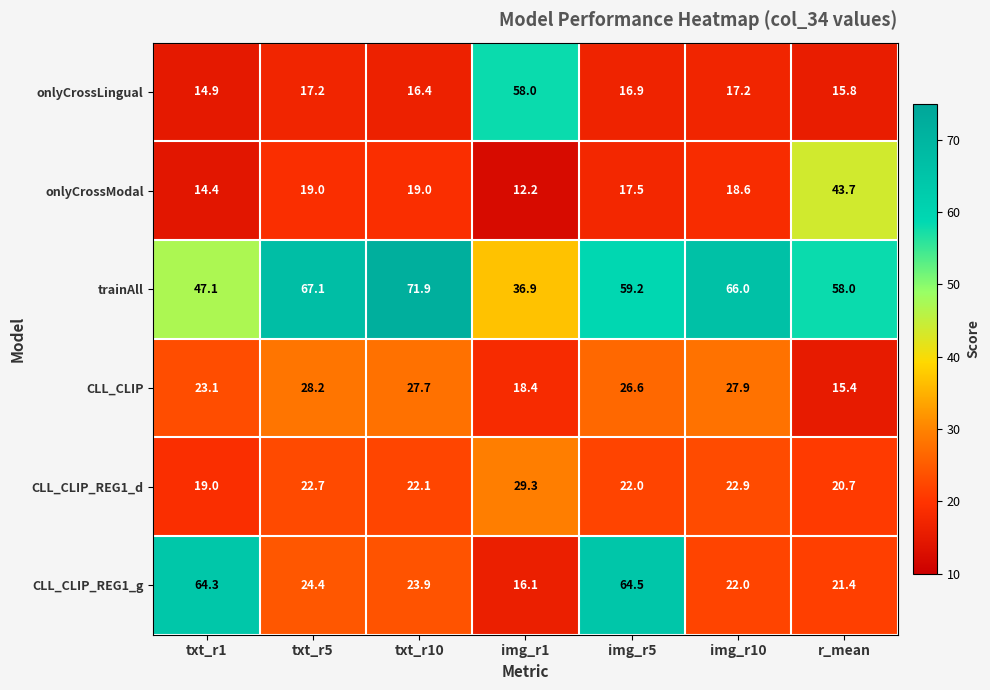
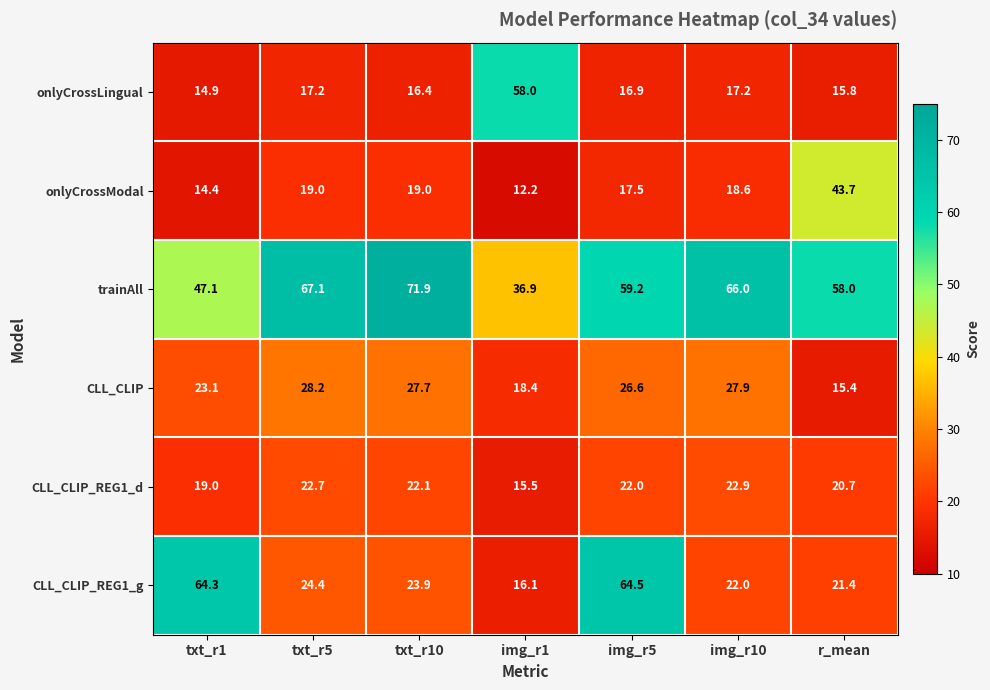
  {
    "onlyCrossLingual": {
      "txt_r1": 14.9,
      "txt_r5": 17.2,
      "txt_r10": 16.4,
      "img_r1": 58.0,
      "img_r5": 16.9,
      "img_r10": 17.2,
      "r_mean": 15.8
    },
    "onlyCrossModal": {
      "txt_r1": 14.4,
      "txt_r5": 19.0,
      "txt_r10": 19.0,
      "img_r1": 12.2,
      "img_r5": 17.5,
      "img_r10": 18.6,
      "r_mean": 43.7
    },
    "trainAll": {
      "txt_r1": 47.1,
      "txt_r5": 67.1,
      "txt_r10": 71.9,
      "img_r1": 36.9,
      "img_r5": 59.2,
      "img_r10": 66.0,
      "r_mean": 58.0
    },
    "CLL_CLIP": {
      "txt_r1": 23.1,
      "txt_r5": 28.2,
      "txt_r10": 27.7,
      "img_r1": 18.4,
      "img_r5": 26.6,
      "img_r10": 27.9,
      "r_mean": 15.4
    },
    "CLL_CLIP_REG1_d": {
      "txt_r1": 19.0,
      "txt_r5": 22.7,
      "txt_r10": 22.1,
-     "img_r1": 29.3,
+     "img_r1": 15.5,
      "img_r5": 22.0,
      "img_r10": 22.9,
      "r_mean": 20.7
    },
    "CLL_CLIP_REG1_g": {
      "txt_r1": 64.3,
      "txt_r5": 24.4,
      "txt_r10": 23.9,
      "img_r1": 16.1,
      "img_r5": 64.5,
      "img_r10": 22.0,
      "r_mean": 21.4
    }
  }
